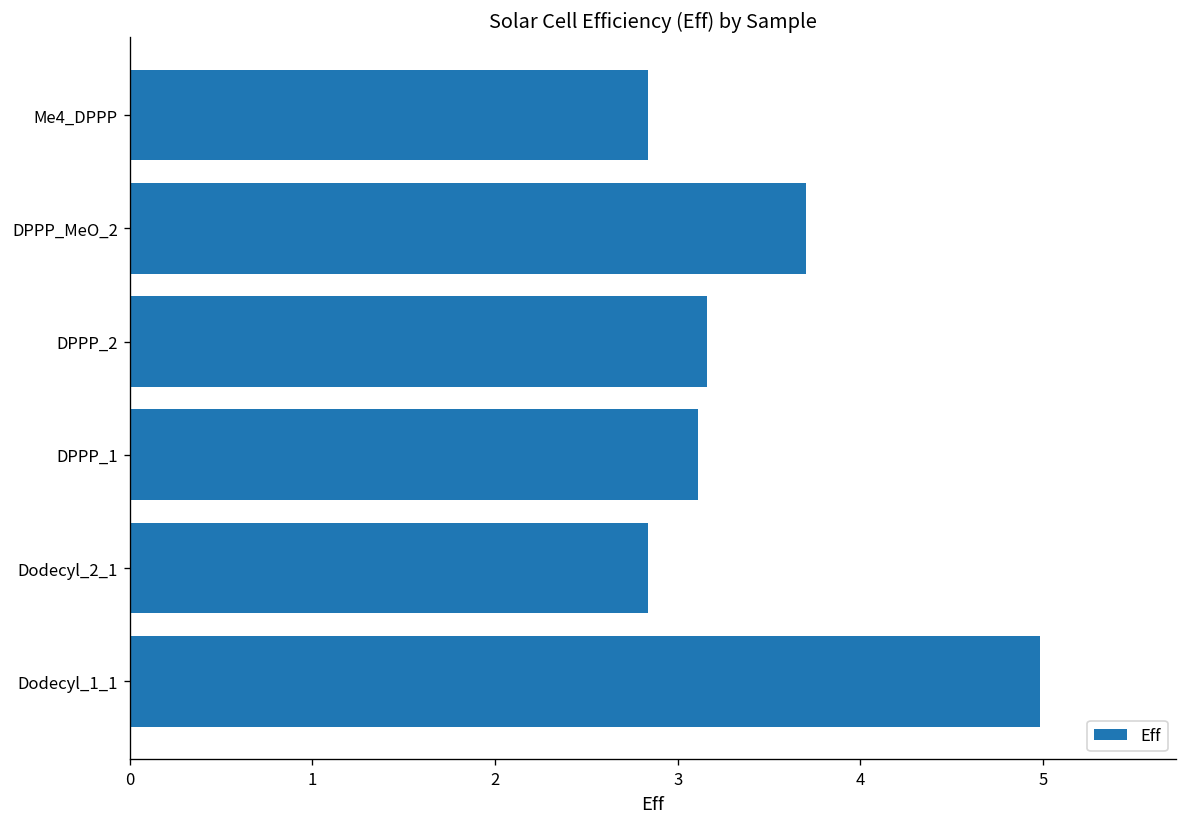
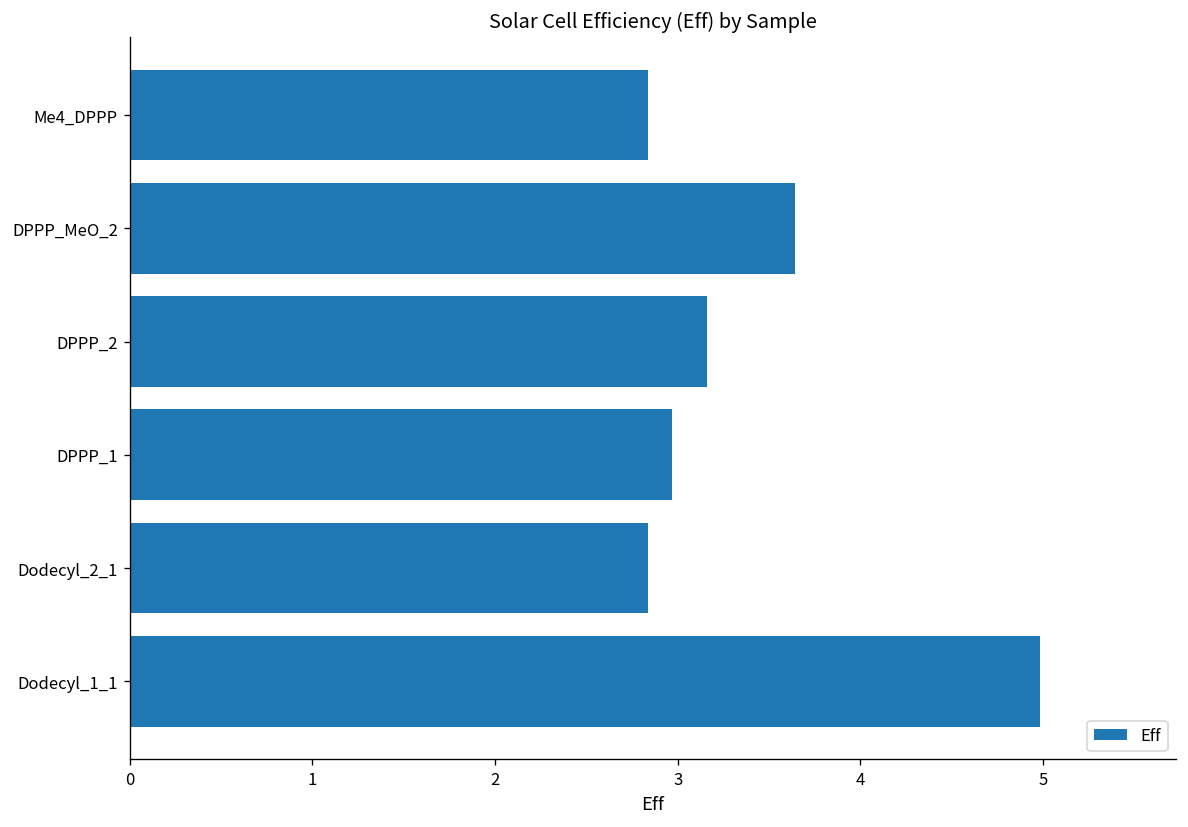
  {
    "Me4_DPPP": 2.84,
-   "DPPP_MeO_2": 3.70,
+   "DPPP_MeO_2": 3.64,
    "DPPP_2": 3.16,
-   "DPPP_1": 3.11,
+   "DPPP_1": 2.97,
    "Dodecyl_2_1": 2.84,
    "Dodecyl_1_1": 4.98
  }
